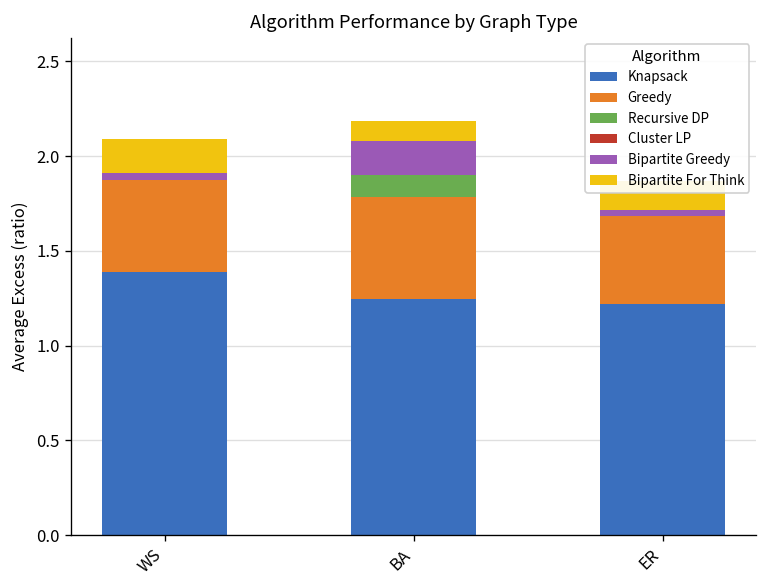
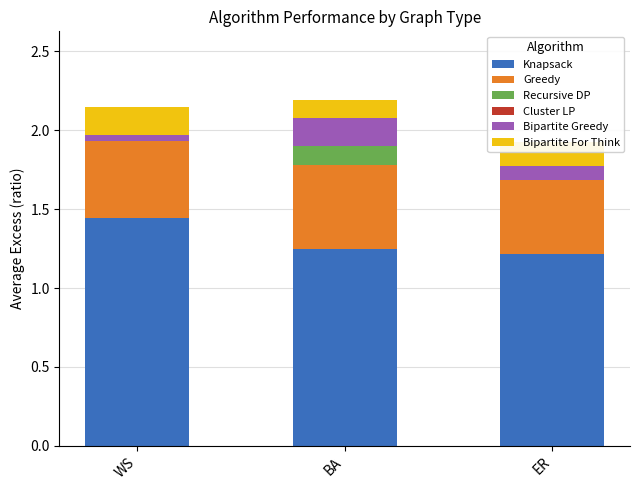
  {
    "Knapsack": {
-     "WS": 1.39,
+     "WS": 1.44,
      "BA": 1.25,
      "ER": 1.22
    },
    "Greedy": {
      "WS": 0.49,
      "BA": 0.53,
      "ER": 0.47
    },
    "Cluster LP": {
      "WS": 0.00,
      "ER": 0.00
    },
    "Bipartite Greedy": {
      "WS": 0.04,
      "BA": 0.18,
-     "ER": 0.03
+     "ER": 0.09
    },
    "Bipartite For Think": {
      "WS": 0.18,
      "BA": 0.11
    }
  }
